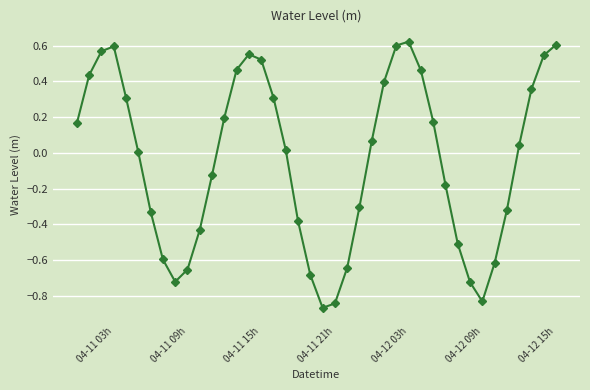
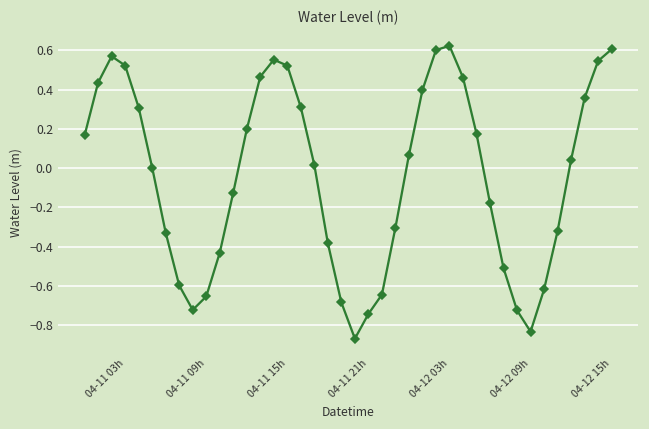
  {
-   "04-11 03h": 0.60,
+   "04-11 03h": 0.52,
    "04-11 09h": -0.65,
    "04-11 15h": 0.52,
-   "04-11 21h": -0.84,
+   "04-11 21h": -0.74,
    "04-12 03h": 0.62,
    "04-12 09h": -0.83,
    "04-12 15h": 0.61
  }
